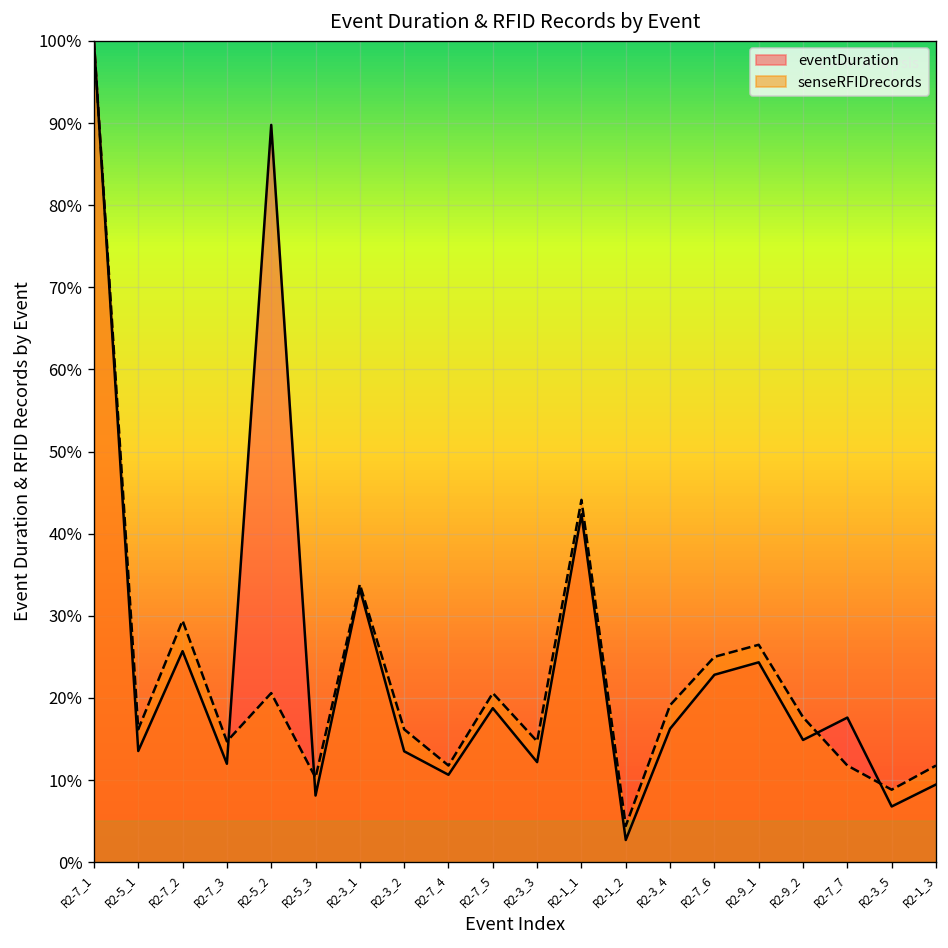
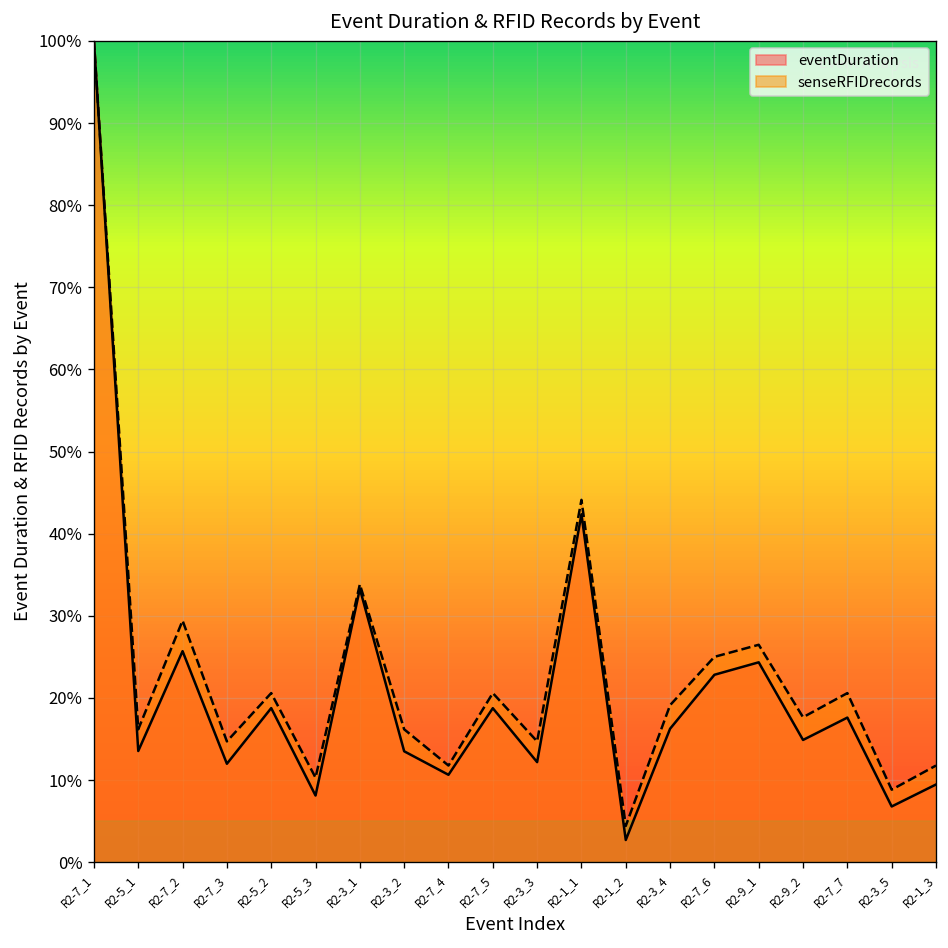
  {
    "eventDuration": {
      "R2-5_1": "14%",
      "R2-7_2": "26%",
      "R2-7_3": "12%",
-     "R2-5_2": "90%",
+     "R2-5_2": "19%",
      "R2-5_3": "8%",
      "R2-3_1": "33%",
      "R2-3_2": "14%",
      "R2-7_4": "11%",
      "R2-7_5": "19%",
      "R2-3_3": "12%",
      "R2-1_1": "42%",
      "R2-1_2": "3%",
      "R2-3_4": "16%",
      "R2-7_6": "23%",
      "R2-9_1": "24%",
      "R2-9_2": "15%",
      "R2-7_7": "18%",
      "R2-3_5": "7%",
      "R2-1_3": "9%"
    },
    "senseRFIDrecords": {
      "R2-5_1": "16%",
      "R2-7_2": "29%",
      "R2-7_3": "15%",
      "R2-5_2": "21%",
      "R2-5_3": "10%",
      "R2-3_1": "34%",
      "R2-3_2": "16%",
      "R2-7_4": "12%",
      "R2-7_5": "21%",
      "R2-3_3": "15%",
      "R2-1_1": "44%",
      "R2-1_2": "4%",
      "R2-3_4": "19%",
      "R2-7_6": "25%",
      "R2-9_1": "26%",
      "R2-9_2": "18%",
-     "R2-7_7": "12%",
+     "R2-7_7": "21%",
      "R2-3_5": "9%",
      "R2-1_3": "12%"
    }
  }
